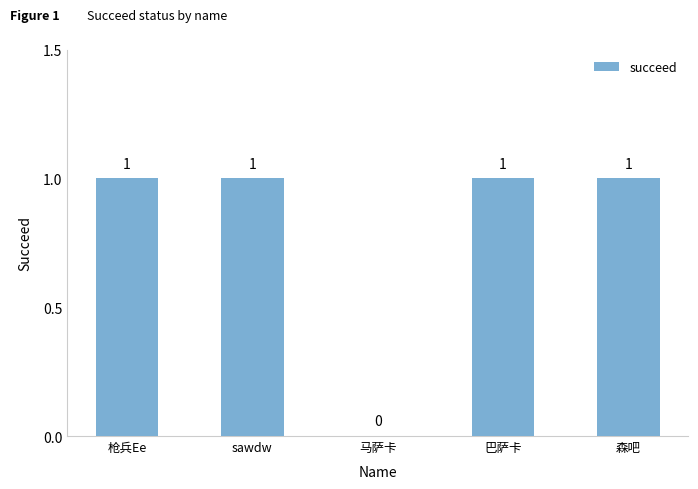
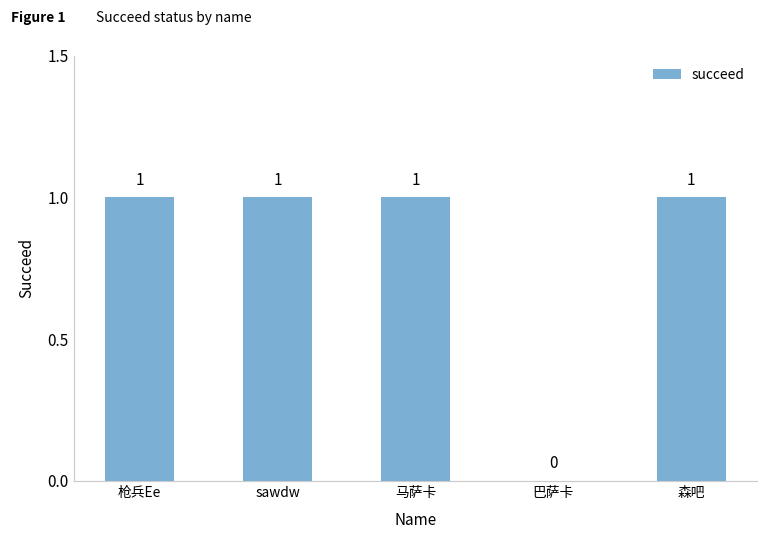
  {
    "枪兵Ee": 1,
    "sawdw": 1,
-   "马萨卡": 0,
-   "巴萨卡": 1,
+   "马萨卡": 1,
+   "巴萨卡": 0,
    "森吧": 1
  }
